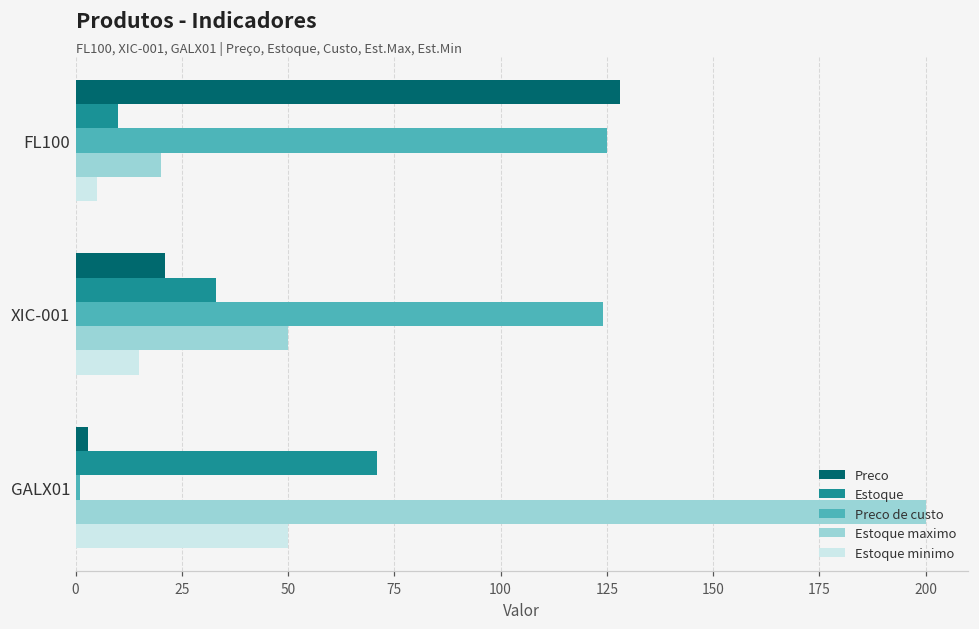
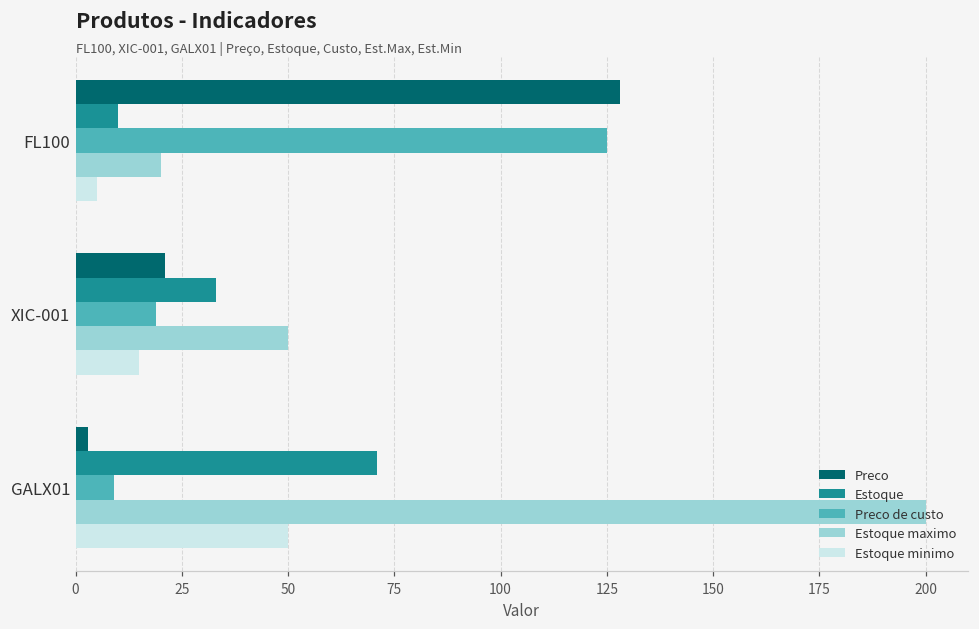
  {
    "Preco": {
      "FL100": 128,
      "XIC-001": 21,
      "GALX01": 3
    },
    "Estoque": {
      "FL100": 10,
      "XIC-001": 33,
      "GALX01": 71
    },
    "Preco de custo": {
      "FL100": 125,
-     "XIC-001": 124,
-     "GALX01": 1
+     "XIC-001": 19,
+     "GALX01": 9
    }
  }
